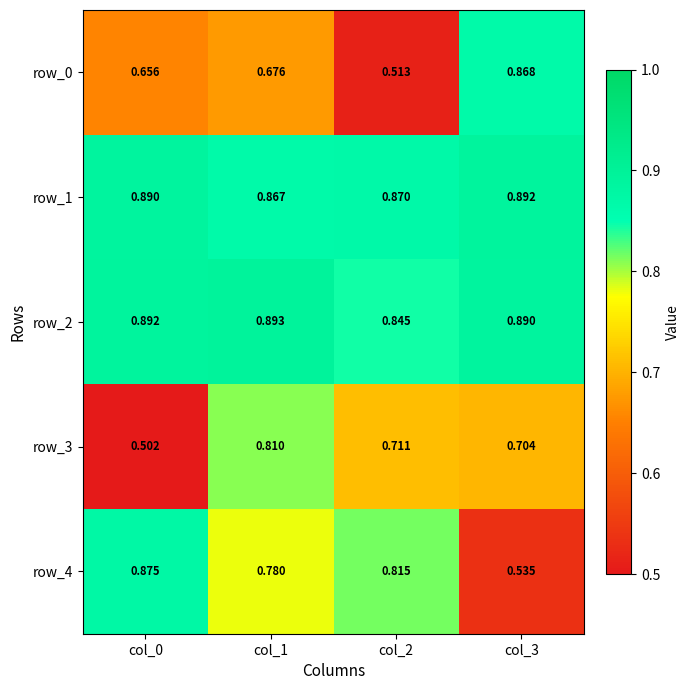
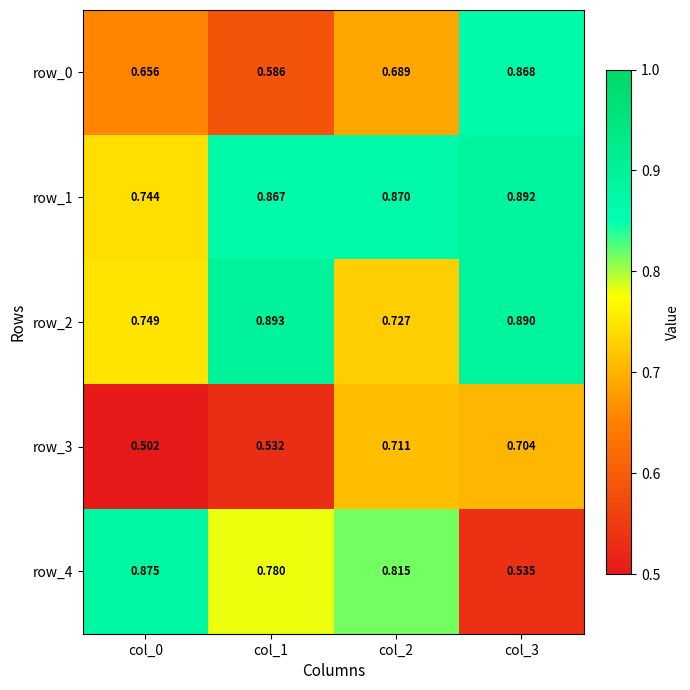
  {
    "row_0": {
      "col_0": 0.656,
-     "col_1": 0.676,
-     "col_2": 0.513,
+     "col_1": 0.586,
+     "col_2": 0.689,
      "col_3": 0.868
    },
    "row_1": {
-     "col_0": 0.890,
+     "col_0": 0.744,
      "col_1": 0.867,
      "col_2": 0.870,
      "col_3": 0.892
    },
    "row_2": {
-     "col_0": 0.892,
+     "col_0": 0.749,
      "col_1": 0.893,
-     "col_2": 0.845,
+     "col_2": 0.727,
      "col_3": 0.890
    },
    "row_3": {
      "col_0": 0.502,
-     "col_1": 0.810,
+     "col_1": 0.532,
      "col_2": 0.711,
      "col_3": 0.704
    },
    "row_4": {
      "col_0": 0.875,
      "col_1": 0.780,
      "col_2": 0.815,
      "col_3": 0.535
    }
  }
